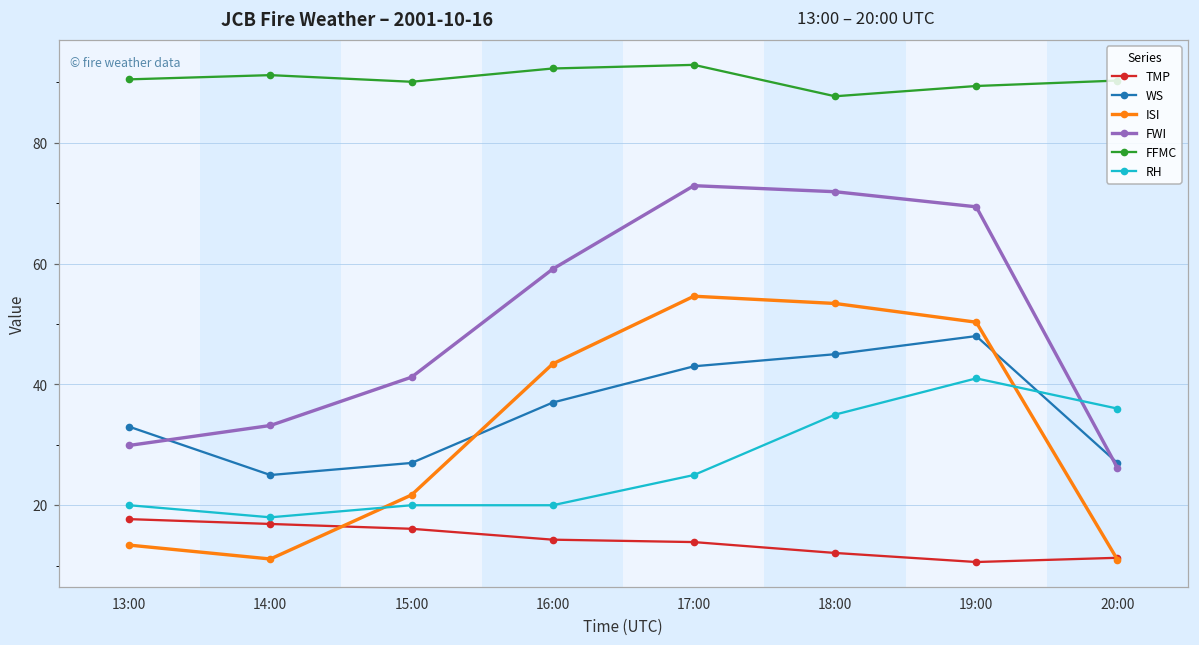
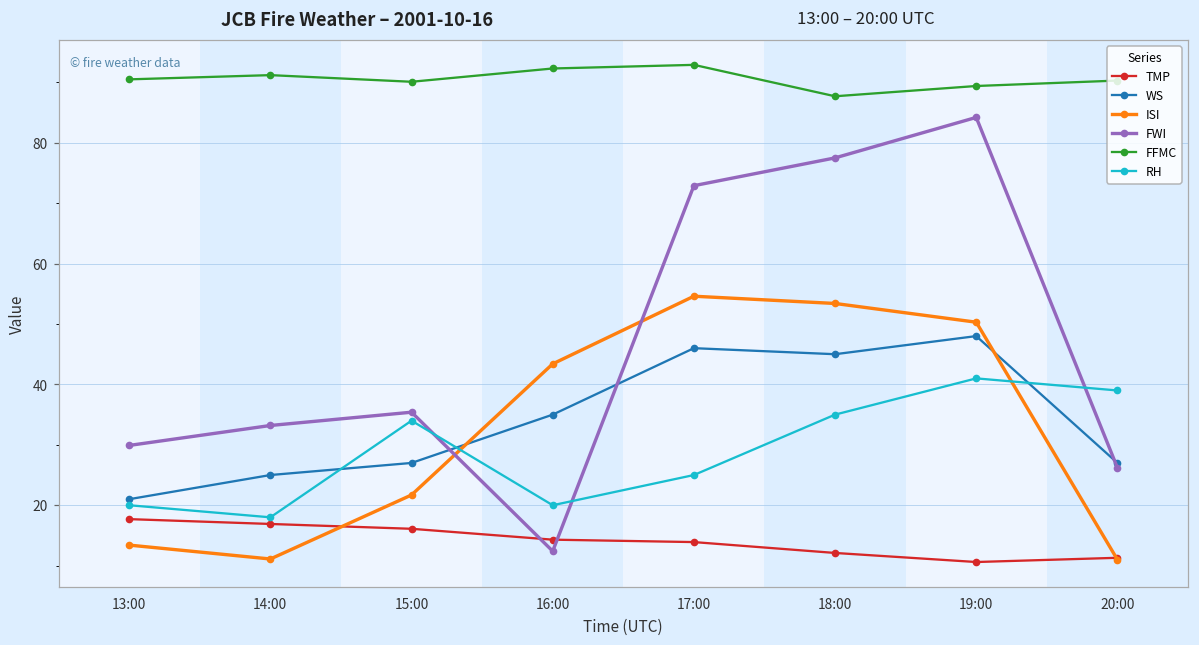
  {
    "TMP": {
      "13:00": 18,
      "14:00": 17,
      "15:00": 16,
      "16:00": 14,
      "17:00": 14,
      "18:00": 12,
      "19:00": 11
    },
    "WS": {
-     "13:00": 33,
+     "13:00": 21,
      "14:00": 25,
      "15:00": 27,
-     "16:00": 37,
-     "17:00": 43,
+     "16:00": 35,
+     "17:00": 46,
      "18:00": 45,
      "19:00": 48,
      "20:00": 27
    },
    "ISI": {
      "13:00": 13,
      "14:00": 11,
      "15:00": 22,
      "16:00": 43,
      "17:00": 55,
      "18:00": 53,
      "19:00": 50
    },
    "FWI": {
      "13:00": 30,
      "14:00": 33,
-     "15:00": 41,
-     "16:00": 59,
+     "15:00": 35,
+     "16:00": 12,
      "17:00": 73,
-     "18:00": 72,
-     "19:00": 69,
+     "18:00": 78,
+     "19:00": 84,
      "20:00": 26
    },
    "FFMC": {
      "13:00": 91,
      "14:00": 91,
      "15:00": 90,
      "16:00": 92,
      "17:00": 93,
      "18:00": 88,
      "19:00": 89
    },
    "RH": {
      "13:00": 20,
      "14:00": 18,
-     "15:00": 20,
+     "15:00": 34,
      "16:00": 20,
      "17:00": 25,
      "18:00": 35,
      "19:00": 41,
-     "20:00": 36
+     "20:00": 39
    }
  }
